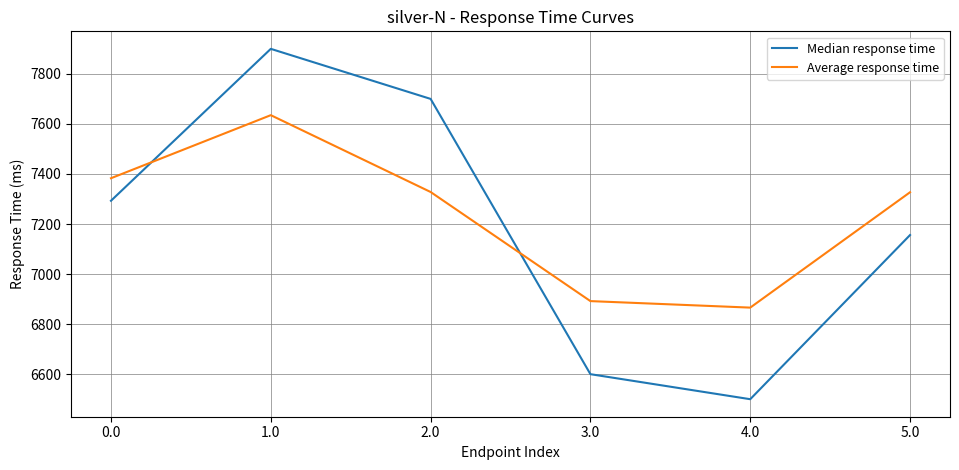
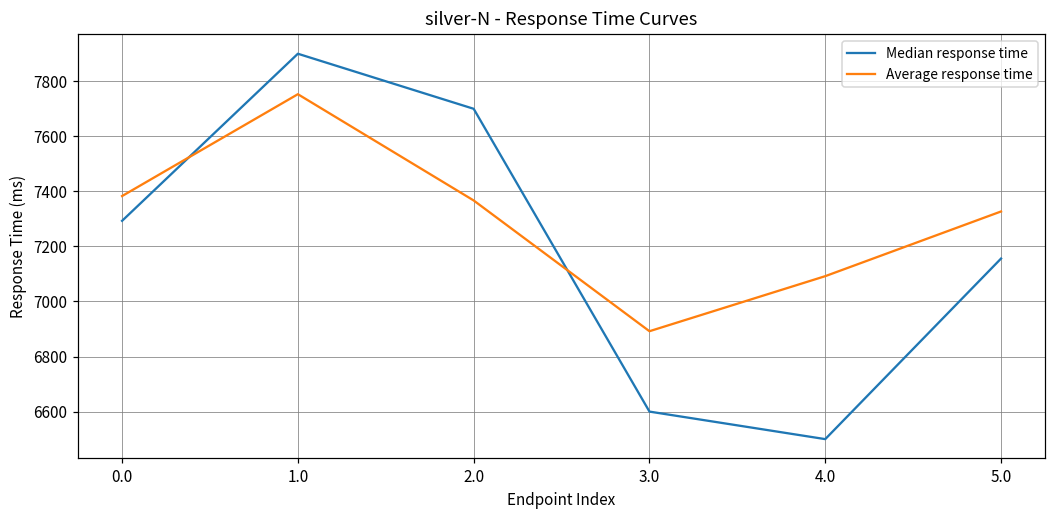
  {
    "Median response time": {
      "0.0": 7290,
      "1.0": 7900,
      "2.0": 7700,
      "3.0": 6600,
      "4.0": 6500,
      "5.0": 7160
    },
    "Average response time": {
      "0.0": 7380,
-     "1.0": 7640,
-     "2.0": 7330,
+     "1.0": 7750,
+     "2.0": 7370,
      "3.0": 6890,
-     "4.0": 6870,
+     "4.0": 7090,
      "5.0": 7330
    }
  }
